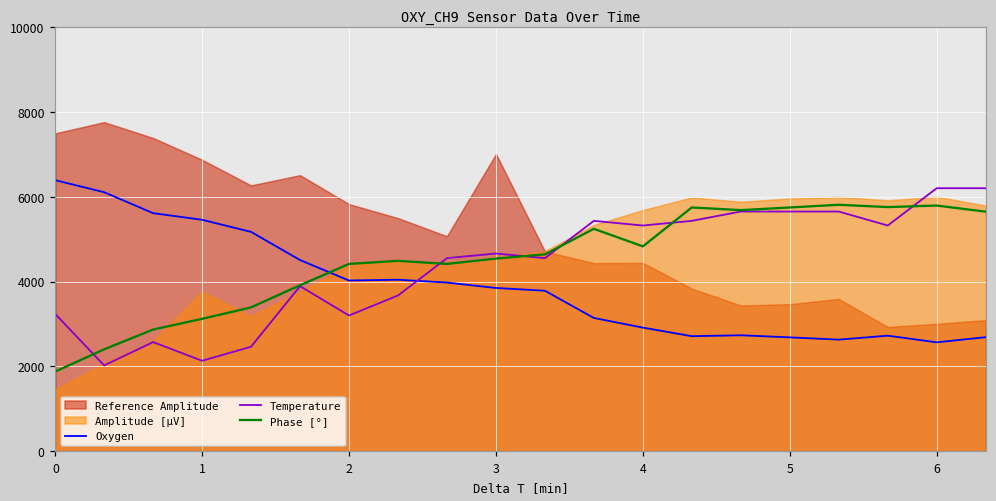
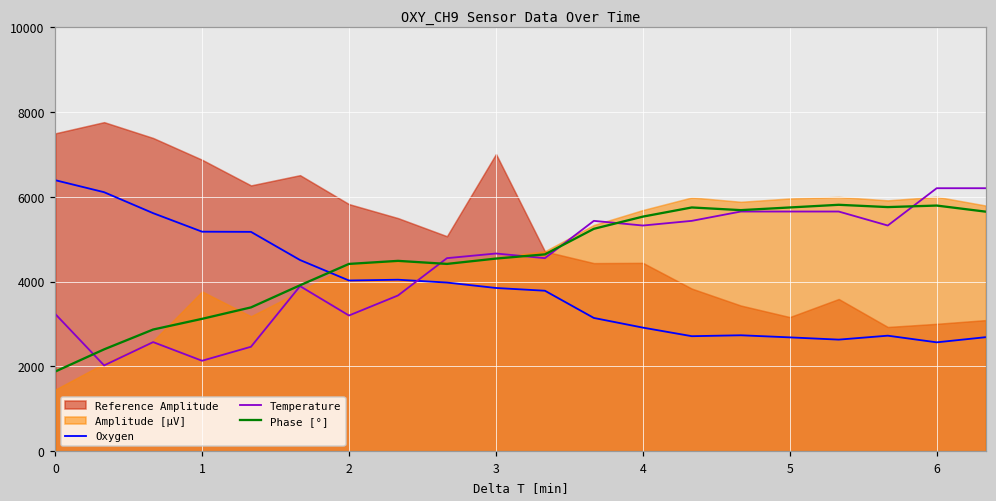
  {
    "Oxygen": {
      "0": 6400,
-     "1": 5500,
+     "1": 5200,
      "2": 4000,
      "3": 3900,
      "4": 2900,
      "5": 2700,
      "6": 2600
    },
    "Reference Amplitude": {
      "0": 7500,
      "1": 6900,
      "2": 5800,
      "3": 7000,
      "4": 4400,
-     "5": 3500,
+     "5": 3200,
      "6": 3000
    },
    "Temperature": {
      "0": 3200,
      "1": 2100,
      "2": 3200,
      "3": 4700,
      "4": 5300,
      "5": 5700,
      "6": 6200
    },
    "Amplitude [µV]": {
      "0": 1500,
      "1": 3800,
      "4": 5700,
      "5": 6000,
      "6": 6000
    },
    "Phase [°]": {
      "0": 1900,
      "1": 3100,
-     "4": 4800,
+     "4": 5500,
      "5": 5800,
      "6": 5800
    }
  }
